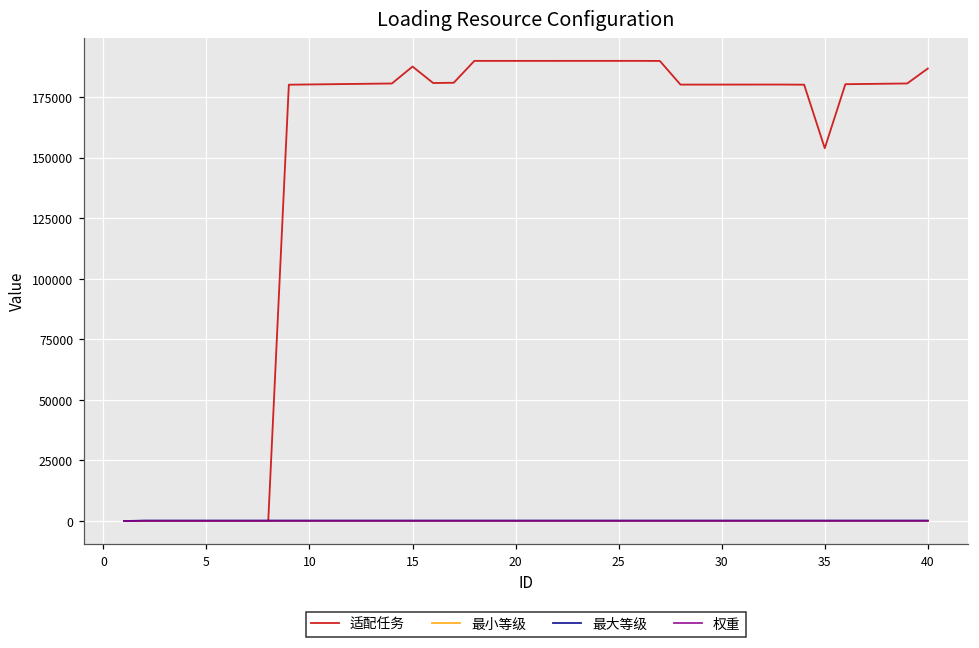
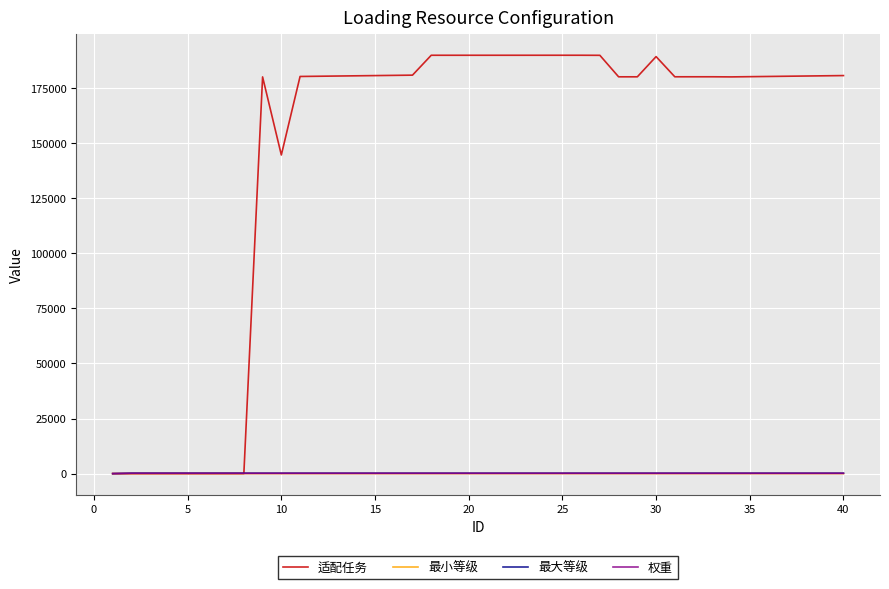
  {
    "适配任务": {
-     "10": 180000,
-     "15": 188000,
+     "10": 145000,
+     "15": 181000,
      "20": 190000,
      "25": 190000,
-     "30": 180000,
-     "35": 154000,
-     "40": 187000
+     "30": 189000,
+     "35": 180000,
+     "40": 181000
    },
    "权重": {
      "10": 0,
      "15": 0,
      "20": 0,
      "25": 0,
      "30": 0,
      "35": 0,
      "40": 0
    }
  }
